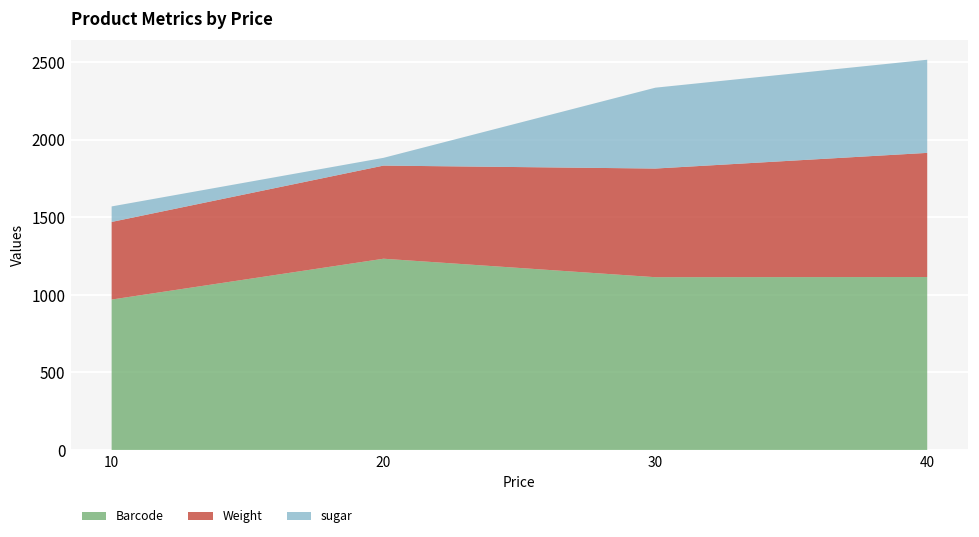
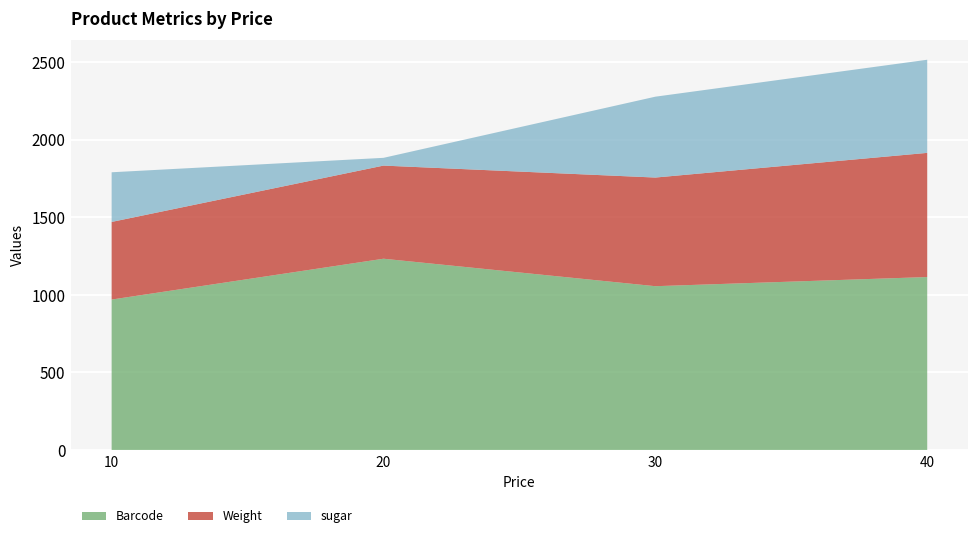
  {
    "Barcode": {
      "10": 970,
      "20": 1230,
-     "30": 1110,
+     "30": 1060,
      "40": 1110
    },
    "Weight": {
      "10": 500,
      "20": 600,
      "30": 700,
      "40": 800
    },
    "sugar": {
-     "10": 100,
+     "10": 320,
      "20": 50,
      "30": 520,
      "40": 600
    }
  }
